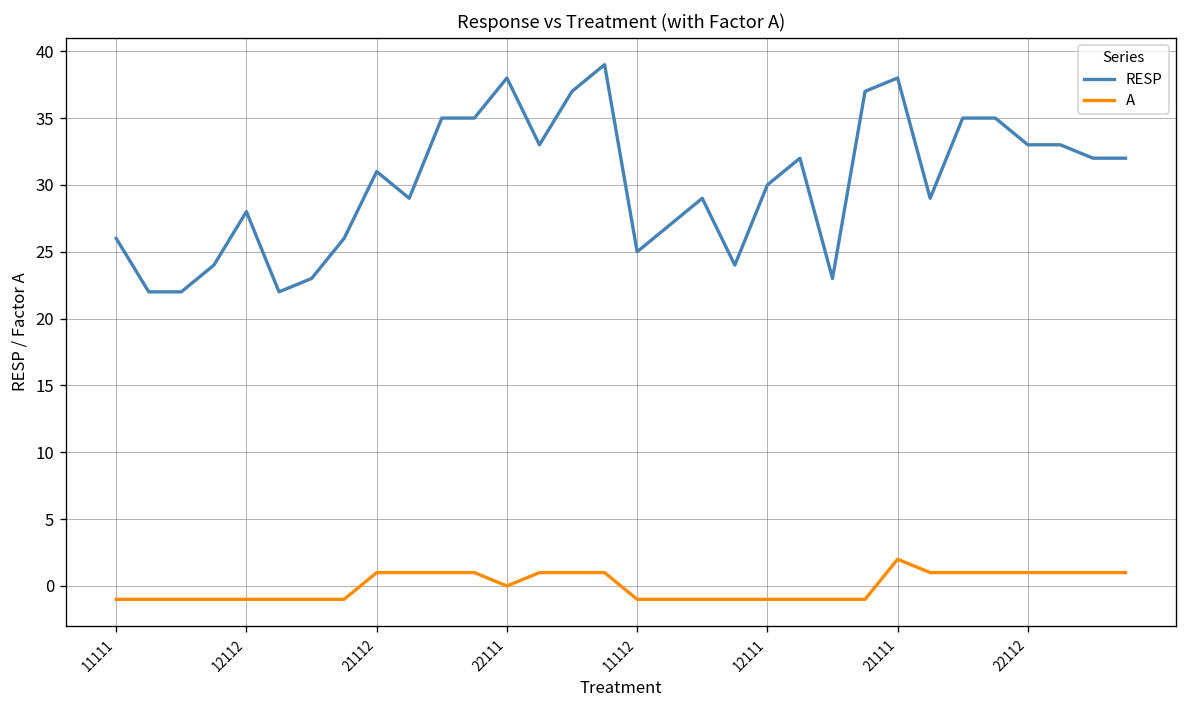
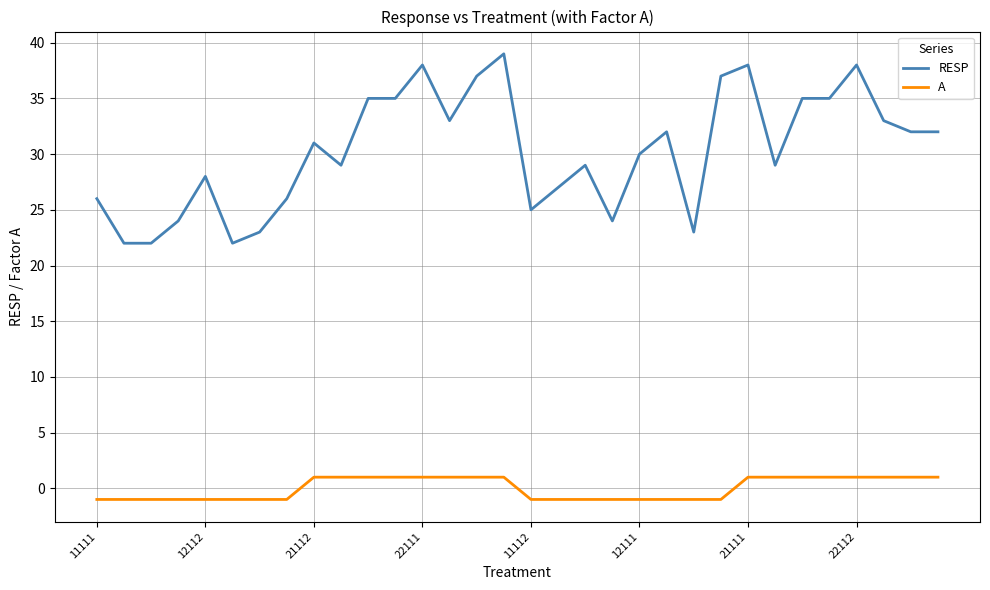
  {
    "RESP": {
      "11111": 26,
      "12112": 28,
      "21112": 31,
      "22111": 38,
      "11112": 25,
      "12111": 30,
      "21111": 38,
-     "22112": 33
+     "22112": 38
    },
    "A": {
      "11111": -1,
      "12112": -1,
      "21112": 1,
-     "22111": 0,
+     "22111": 1,
      "11112": -1,
      "12111": -1,
-     "21111": 2,
+     "21111": 1,
      "22112": 1
    }
  }
